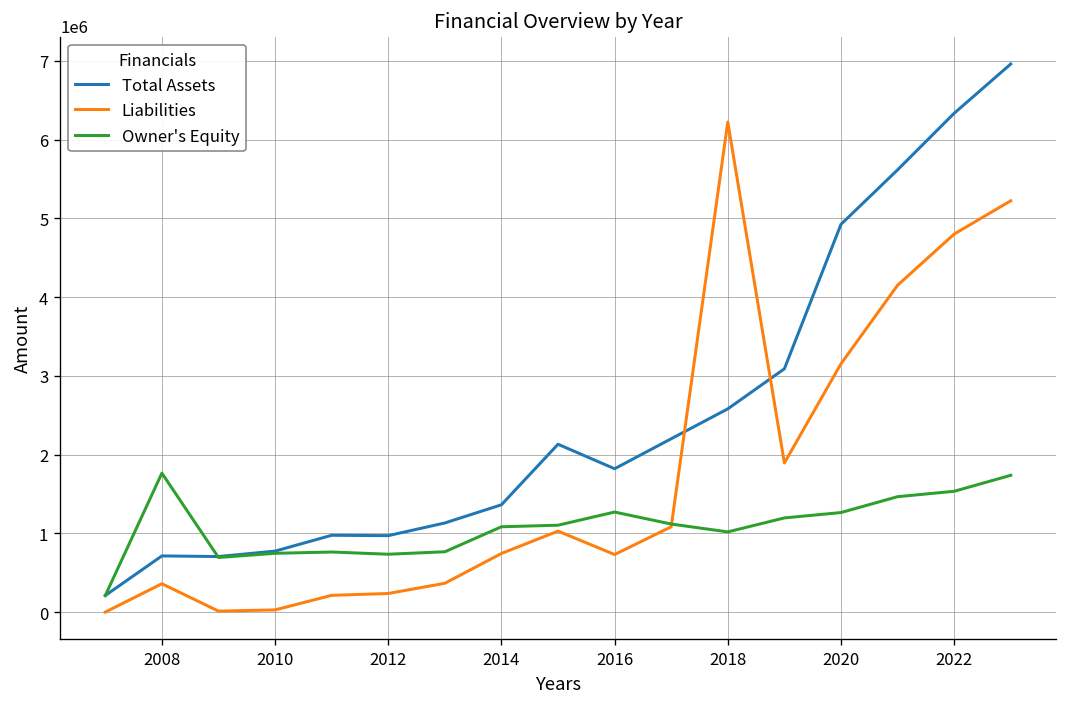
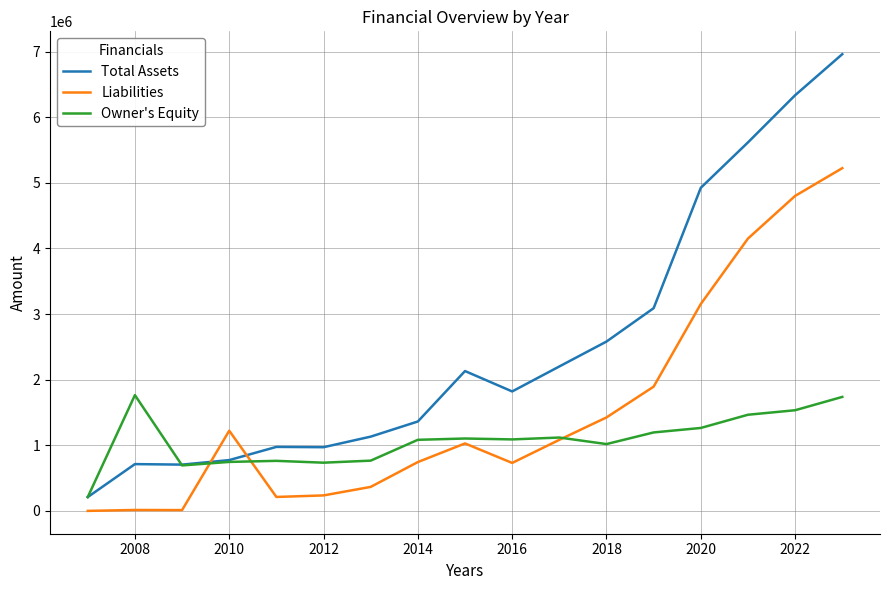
  {
    "Total Assets": {
      "2008": 700000,
      "2012": 1000000,
      "2014": 1400000,
      "2016": 1800000,
      "2018": 2600000,
      "2020": 4900000,
      "2022": 6300000
    },
    "Liabilities": {
-     "2008": 400000,
-     "2010": 0,
+     "2008": 0,
+     "2010": 1200000,
      "2012": 200000,
      "2014": 700000,
      "2016": 700000,
-     "2018": 6200000,
+     "2018": 1400000,
      "2020": 3200000,
      "2022": 4800000
    },
    "Owner's Equity": {
      "2008": 1800000,
      "2012": 700000,
      "2014": 1100000,
-     "2016": 1300000,
+     "2016": 1100000,
      "2018": 1000000,
      "2020": 1300000,
      "2022": 1500000
    }
  }
